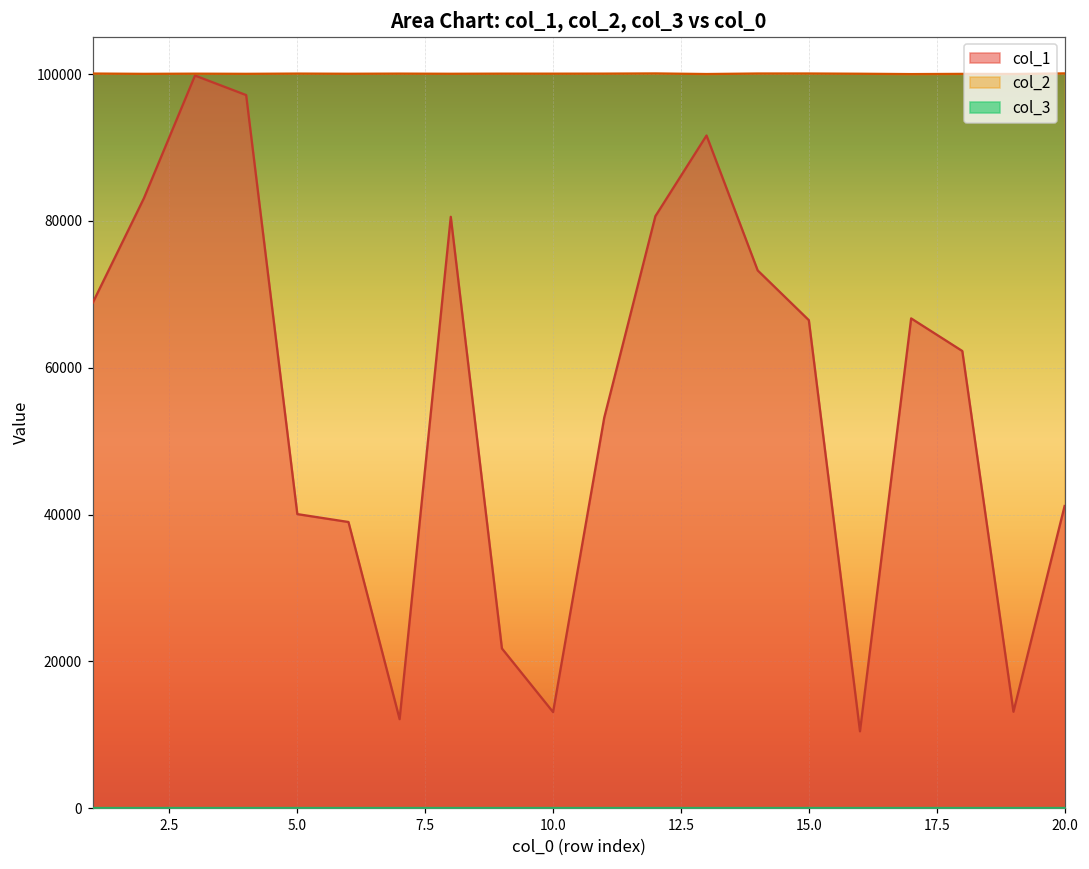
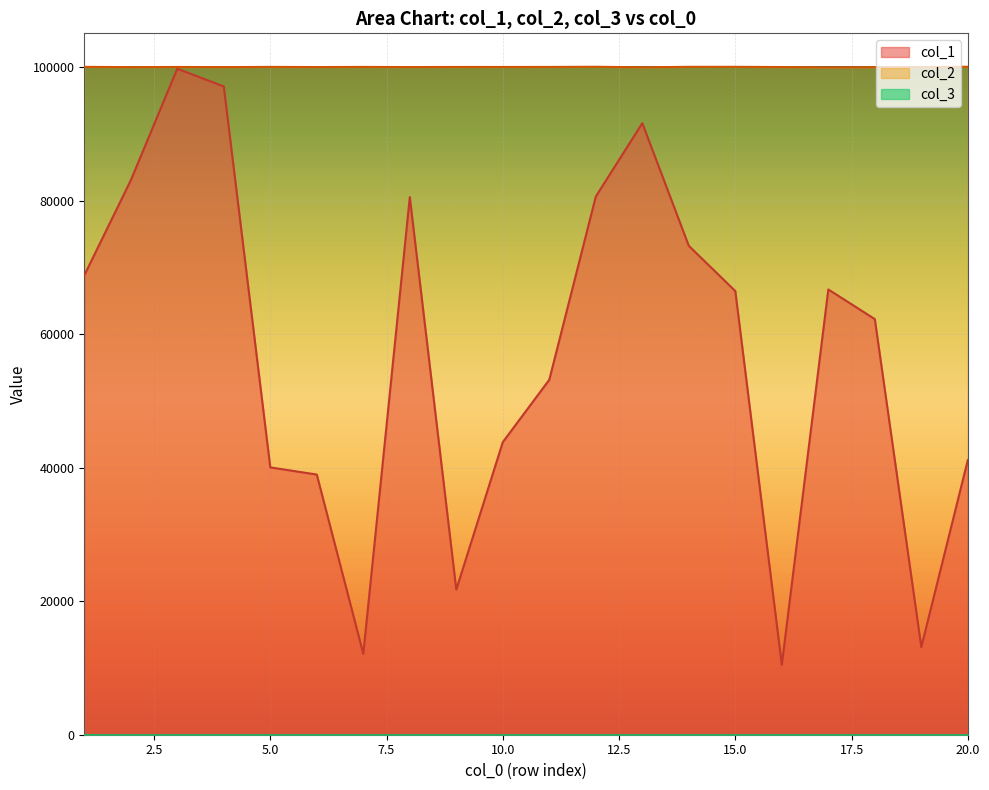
  {
    "col_1": {
      "5.0": 40000,
-     "10.0": 13000,
+     "10.0": 44000,
      "15.0": 66000,
      "20.0": 41000
    },
    "col_2": {
      "5.0": 100000,
      "10.0": 100000,
      "15.0": 100000,
      "20.0": 100000
    },
    "col_3": {
      "5.0": 0,
      "10.0": 0,
      "15.0": 0,
      "20.0": 0
    }
  }
